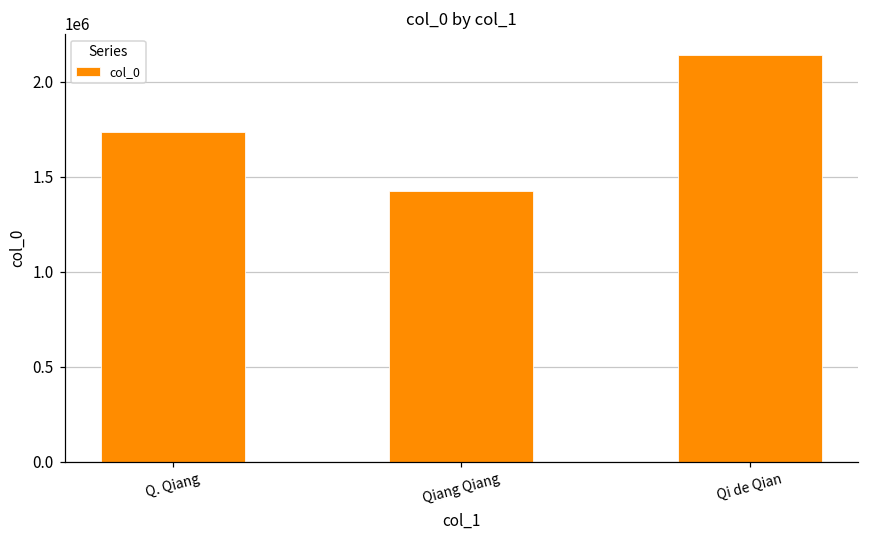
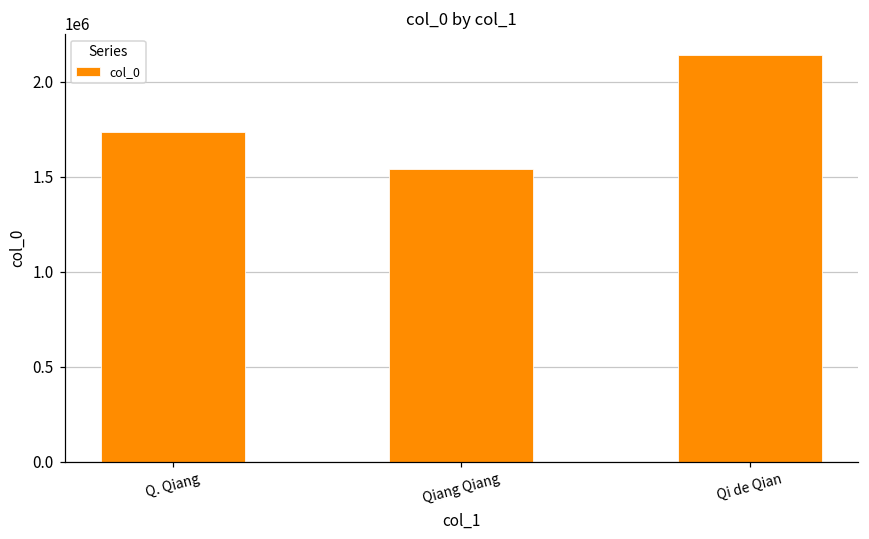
  {
    "Q. Qiang": 1740000,
-   "Qiang Qiang": 1430000,
+   "Qiang Qiang": 1540000,
    "Qi de Qian": 2140000
  }
